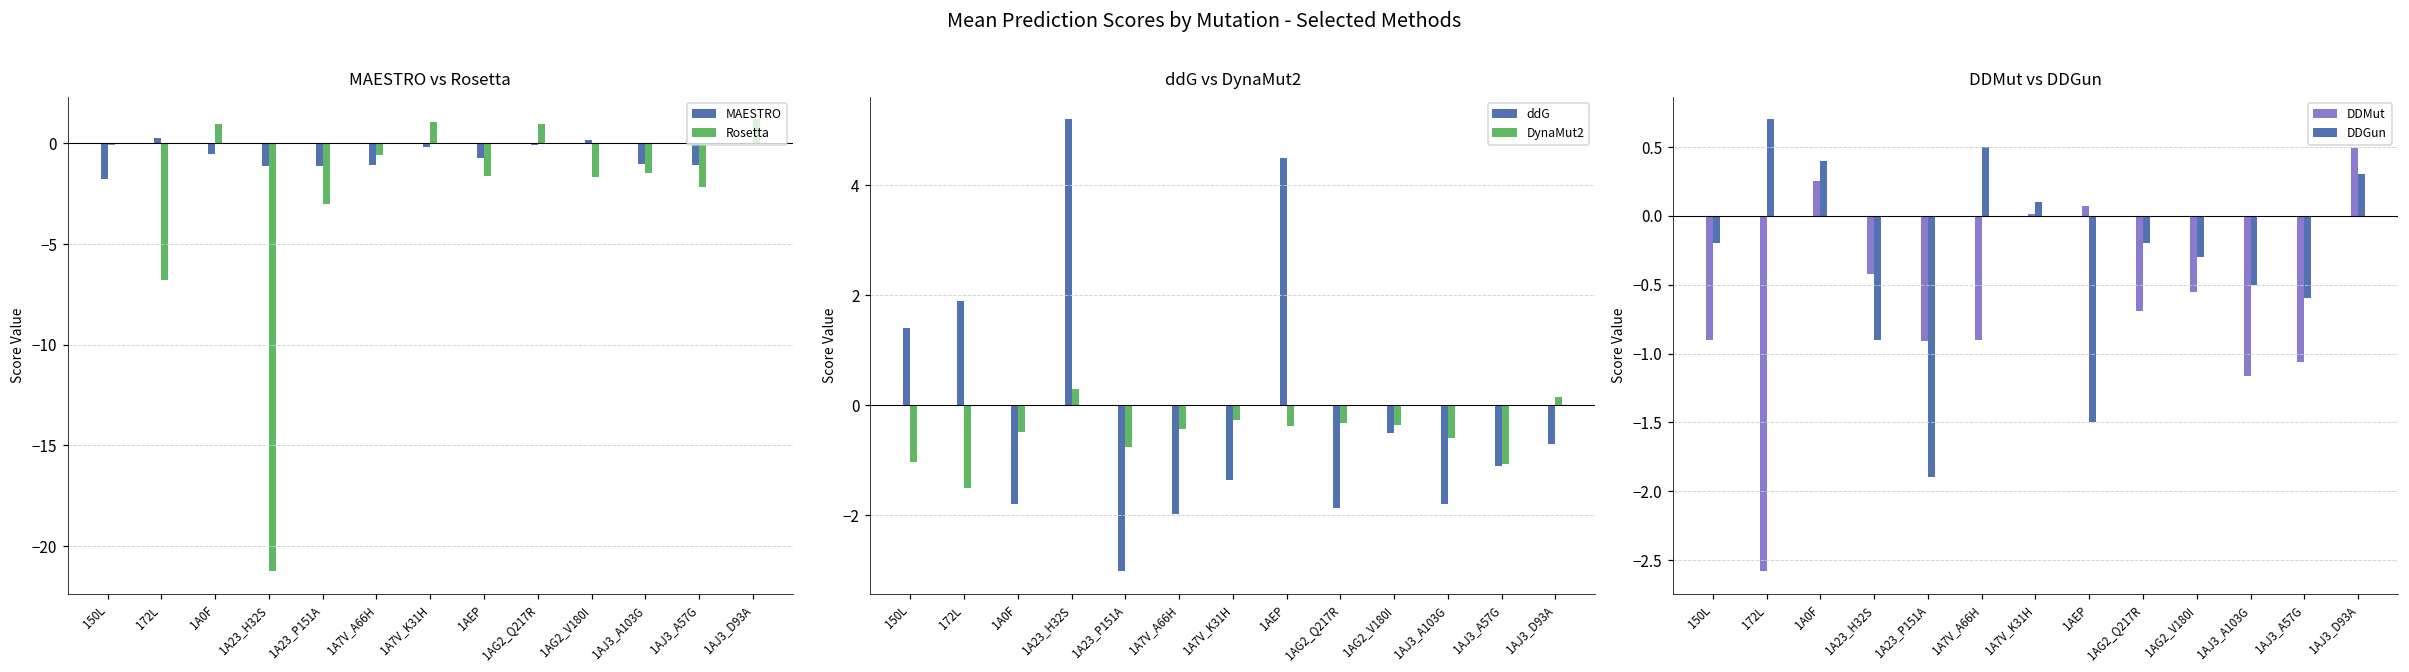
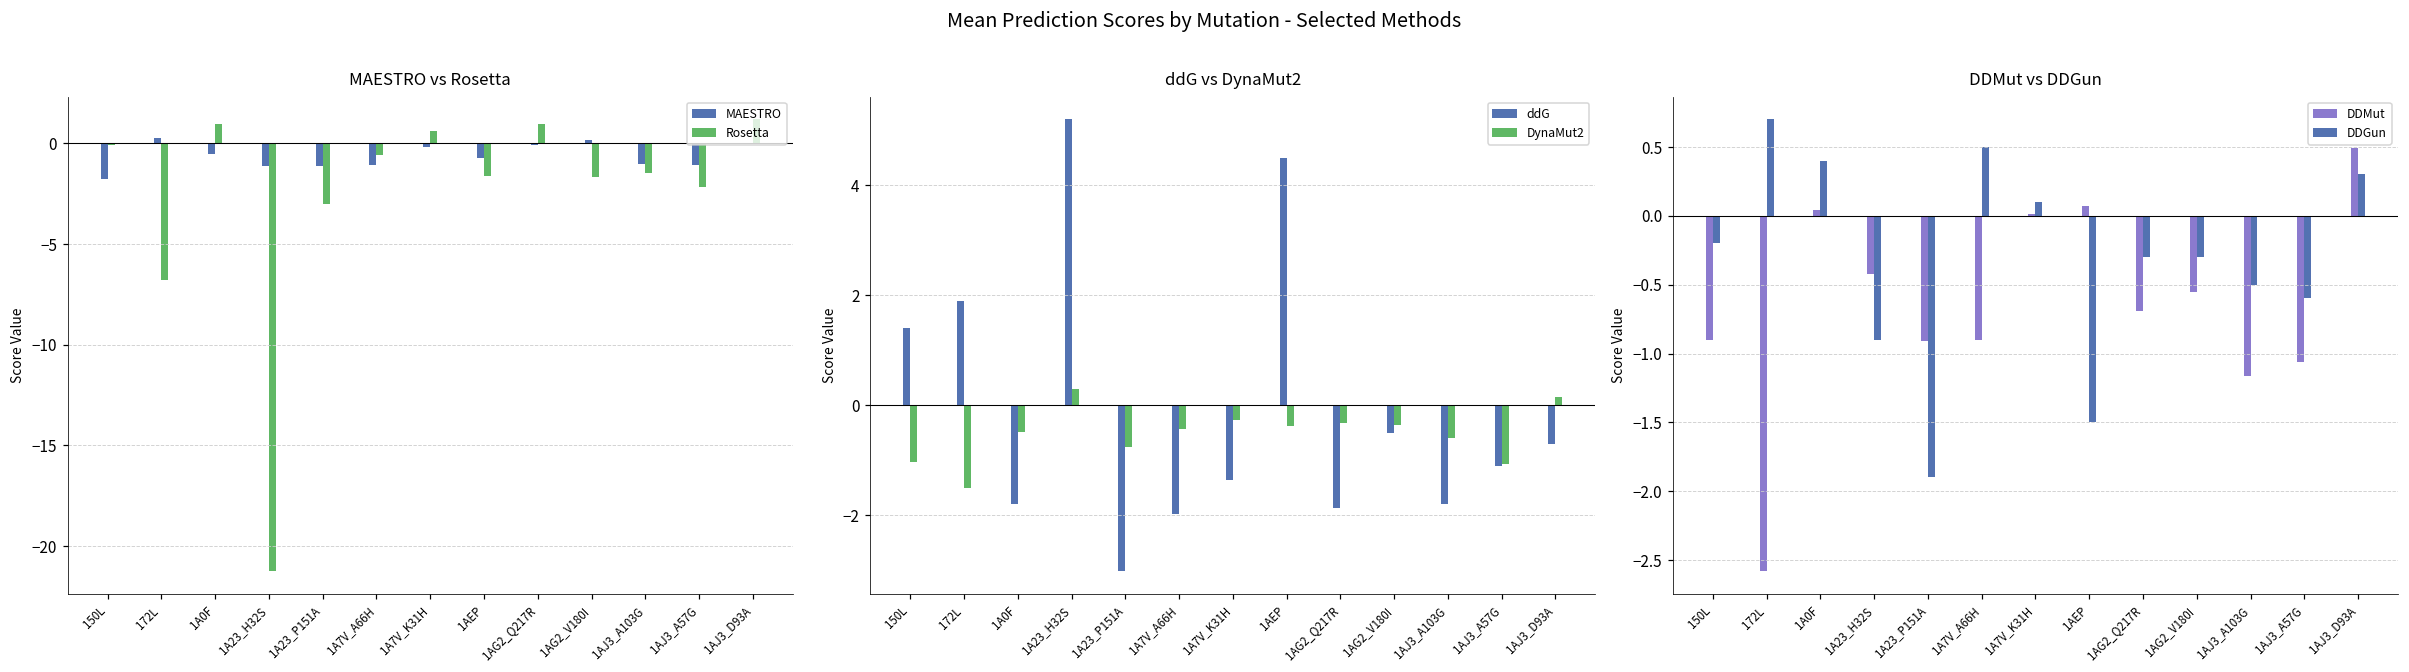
  {
    "MAESTRO vs Rosetta": {
      "MAESTRO": {
        "150L": -1.8,
        "172L": 0.2,
        "1A0F": -0.5,
        "1A23_H32S": -1.1,
        "1A23_P151A": -1.1,
        "1A7V_A66H": -1.1,
        "1A7V_K31H": -0.2,
        "1AEP": -0.7,
        "1AG2_V180I": 0.1,
        "1AJ3_A103G": -1.0,
        "1AJ3_A57G": -1.1
      },
      "Rosetta": {
        "172L": -6.8,
        "1A0F": 0.9,
        "1A23_H32S": -21.2,
        "1A23_P151A": -3.0,
        "1A7V_A66H": -0.6,
-       "1A7V_K31H": 1.1,
+       "1A7V_K31H": 0.6,
        "1AEP": -1.7,
        "1AG2_Q217R": 0.9,
        "1AG2_V180I": -1.7,
        "1AJ3_A103G": -1.5,
        "1AJ3_A57G": -2.2
      }
    },
    "ddG vs DynaMut2": {
      "ddG": {
        "150L": 1.4,
        "172L": 1.9,
        "1A0F": -1.8,
        "1A23_H32S": 5.2,
        "1A23_P151A": -3.0,
        "1A7V_A66H": -2.0,
        "1A7V_K31H": -1.4,
        "1AEP": 4.5,
        "1AG2_Q217R": -1.9,
        "1AG2_V180I": -0.5,
        "1AJ3_A103G": -1.8,
        "1AJ3_A57G": -1.1,
        "1AJ3_D93A": -0.7
      },
      "DynaMut2": {
        "150L": -1.0,
        "172L": -1.5,
        "1A0F": -0.5,
        "1A23_H32S": 0.3,
        "1A23_P151A": -0.8,
        "1A7V_A66H": -0.4,
        "1A7V_K31H": -0.3,
        "1AEP": -0.4,
        "1AG2_Q217R": -0.3,
        "1AG2_V180I": -0.4,
        "1AJ3_A103G": -0.6,
        "1AJ3_A57G": -1.1,
        "1AJ3_D93A": 0.2
      }
    },
    "DDMut vs DDGun": {
      "DDMut": {
        "150L": -0.90,
        "172L": -2.58,
-       "1A0F": 0.25,
+       "1A0F": 0.04,
        "1A23_H32S": -0.42,
        "1A23_P151A": -0.91,
        "1A7V_A66H": -0.90,
        "1AEP": 0.07,
        "1AG2_Q217R": -0.69,
        "1AG2_V180I": -0.55,
        "1AJ3_A103G": -1.16,
        "1AJ3_A57G": -1.06,
        "1AJ3_D93A": 0.49
      },
      "DDGun": {
        "150L": -0.2,
        "172L": 0.7,
        "1A0F": 0.4,
        "1A23_H32S": -0.9,
        "1A23_P151A": -1.9,
        "1A7V_A66H": 0.5,
        "1A7V_K31H": 0.1,
        "1AEP": -1.5,
-       "1AG2_Q217R": -0.2,
+       "1AG2_Q217R": -0.3,
        "1AG2_V180I": -0.3,
        "1AJ3_A103G": -0.5,
        "1AJ3_A57G": -0.6,
        "1AJ3_D93A": 0.3
      }
    }
  }
